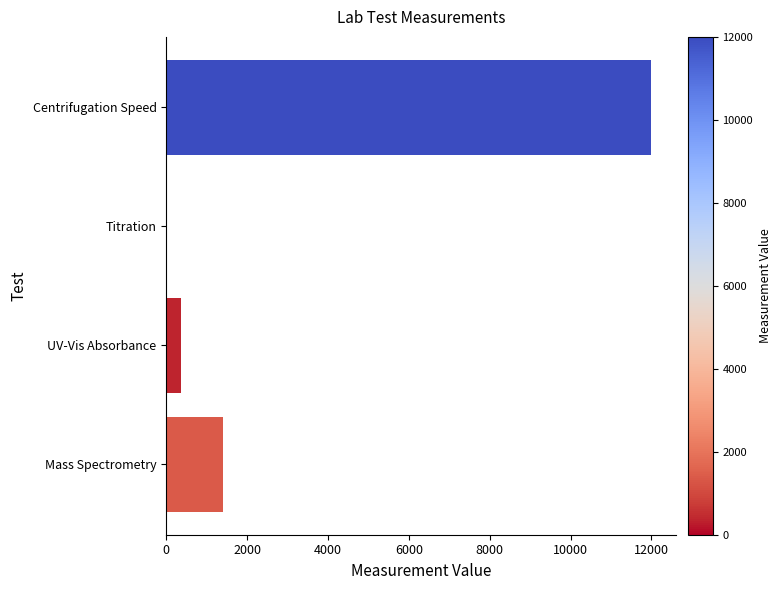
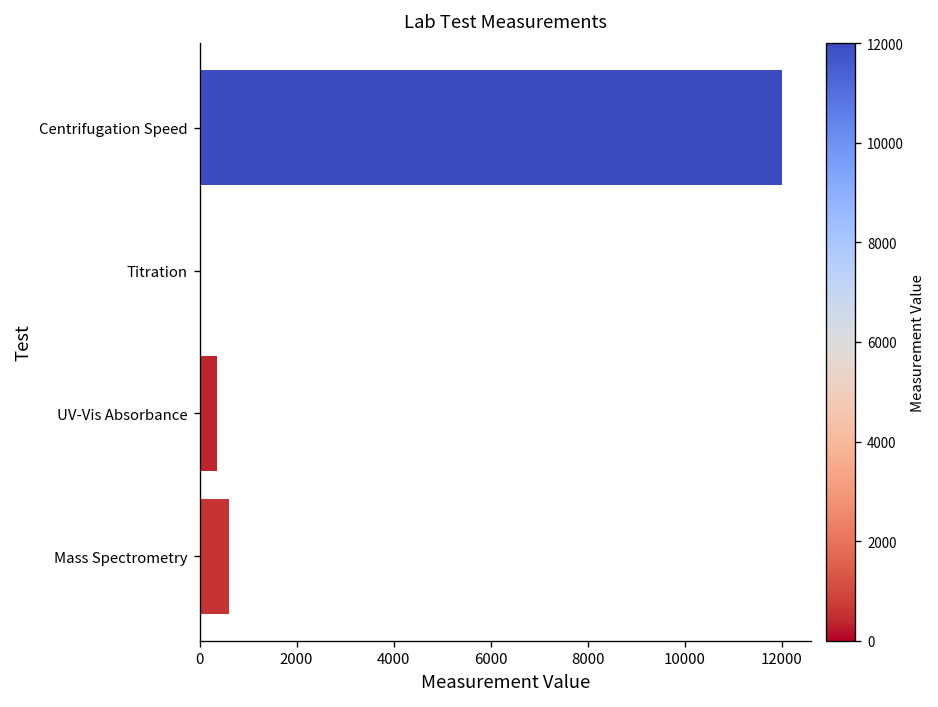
  {
    "Centrifugation Speed": 12000,
    "UV-Vis Absorbance": 400,
-   "Mass Spectrometry": 1400
+   "Mass Spectrometry": 600
  }
